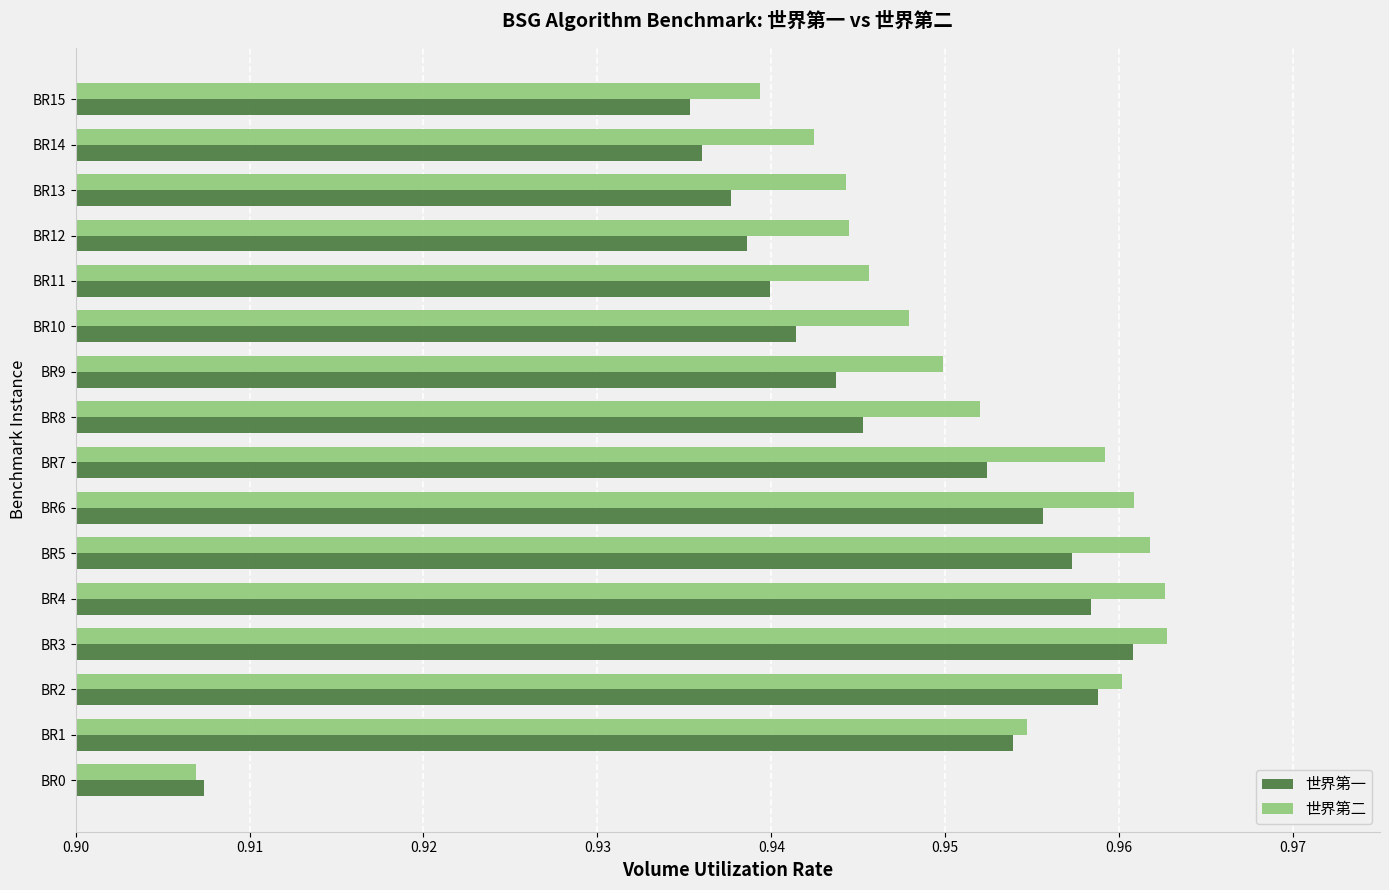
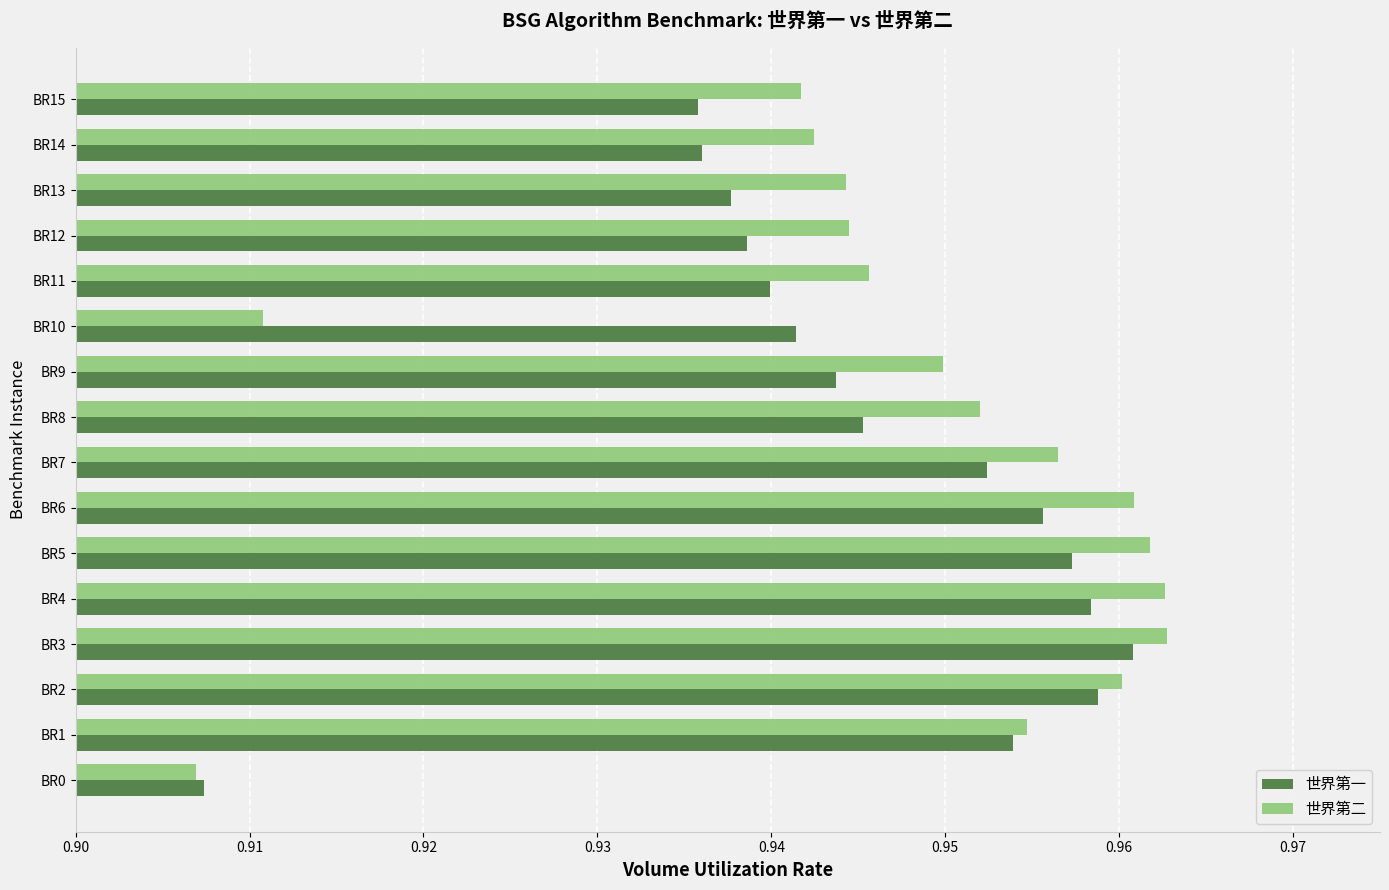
  {
    "世界第一": {
-     "BR15": 0.9353,
+     "BR15": 0.9358,
      "BR14": 0.9360,
      "BR13": 0.9377,
      "BR12": 0.9386,
      "BR11": 0.9399,
      "BR10": 0.9414,
      "BR9": 0.9437,
      "BR8": 0.9453,
      "BR7": 0.9524,
      "BR6": 0.9556,
      "BR5": 0.9573,
      "BR4": 0.9584,
      "BR3": 0.9608,
      "BR2": 0.9588,
      "BR1": 0.9539,
      "BR0": 0.9074
    },
    "世界第二": {
-     "BR15": 0.9394,
+     "BR15": 0.9417,
      "BR14": 0.9425,
      "BR13": 0.9443,
      "BR12": 0.9444,
      "BR11": 0.9456,
-     "BR10": 0.9479,
+     "BR10": 0.9108,
      "BR9": 0.9499,
      "BR8": 0.9520,
-     "BR7": 0.9592,
+     "BR7": 0.9565,
      "BR6": 0.9609,
      "BR5": 0.9618,
      "BR4": 0.9627,
      "BR3": 0.9628,
      "BR2": 0.9601,
      "BR1": 0.9547,
      "BR0": 0.9069
    }
  }
